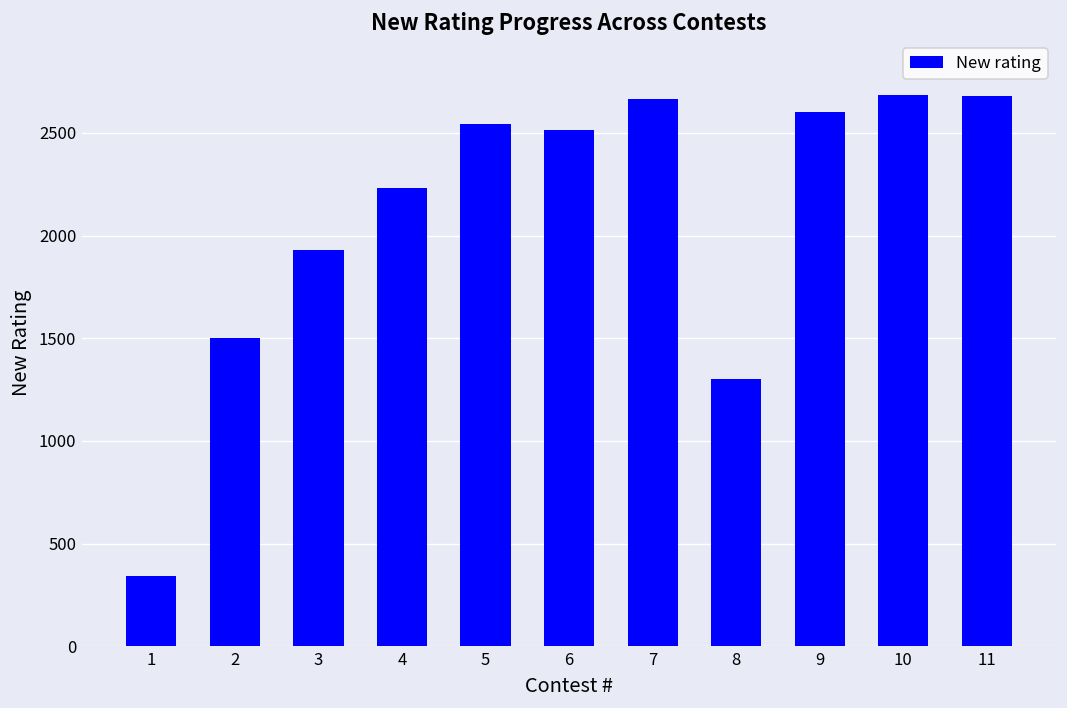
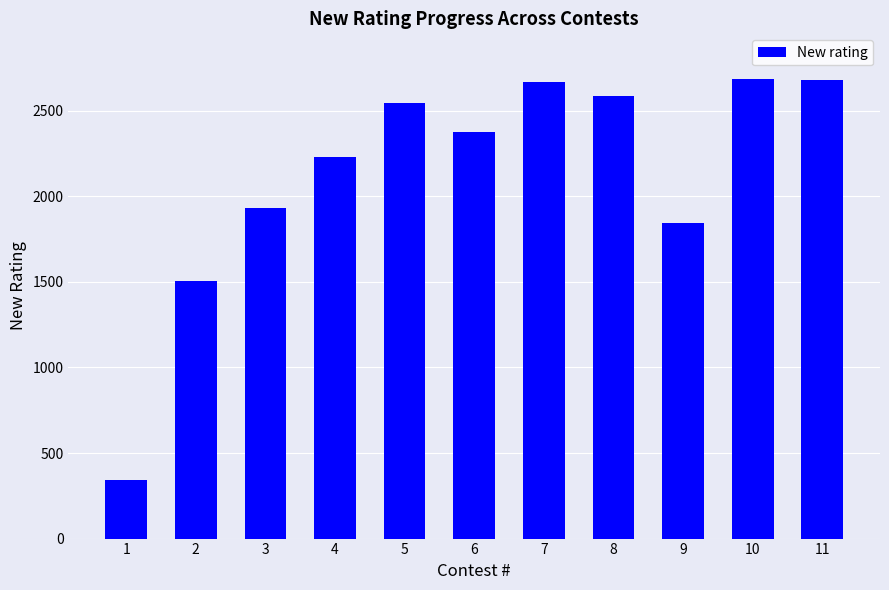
  {
    "1": 340,
    "2": 1500,
    "3": 1930,
    "4": 2230,
    "5": 2550,
-   "6": 2510,
+   "6": 2380,
    "7": 2670,
-   "8": 1300,
-   "9": 2600,
+   "8": 2590,
+   "9": 1840,
    "10": 2680,
    "11": 2680
  }
